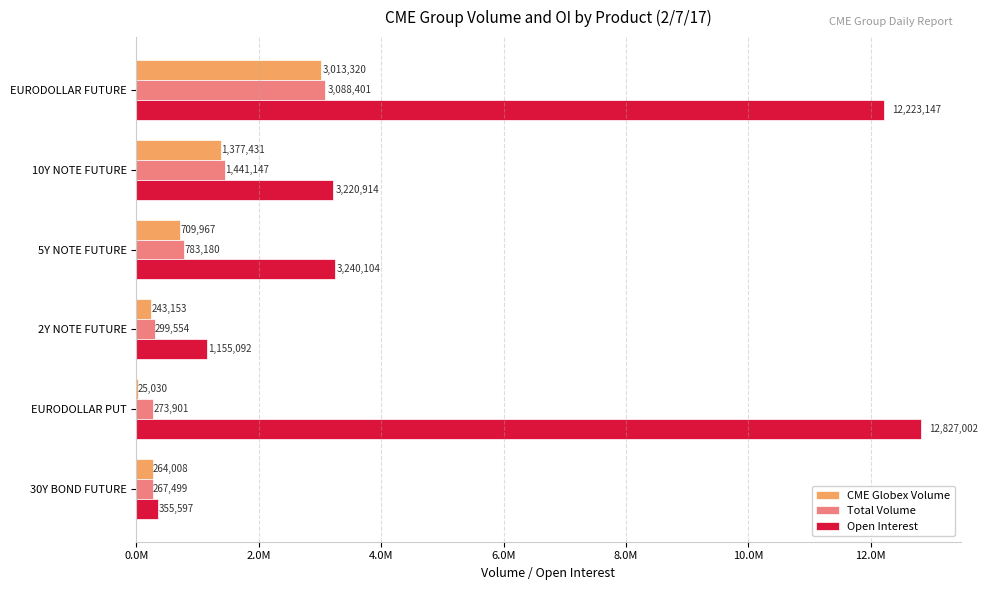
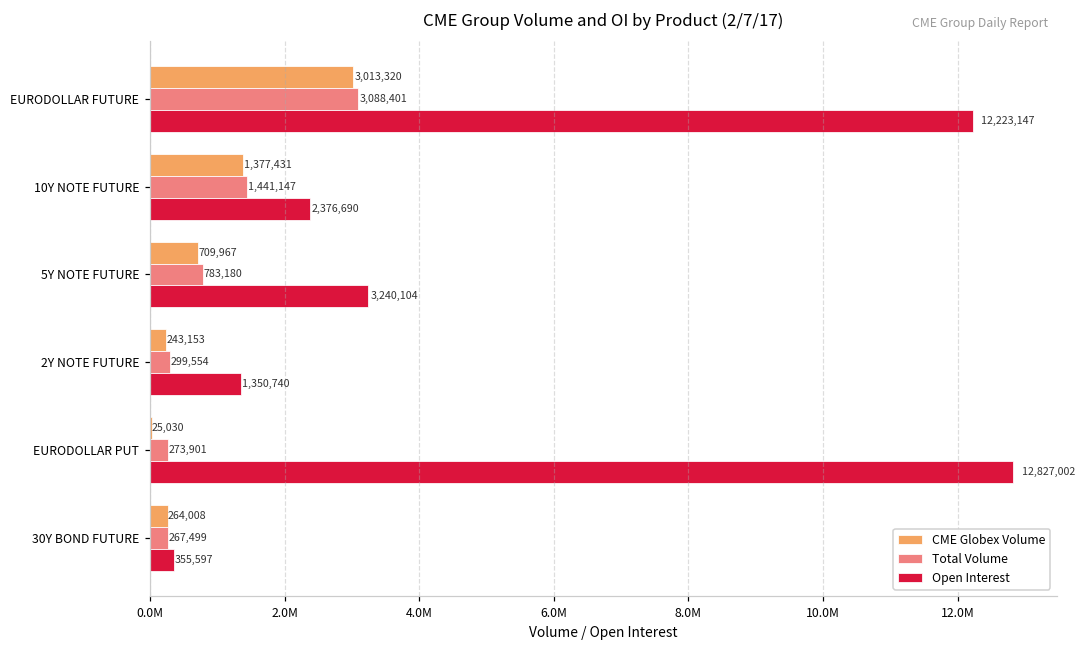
  {
    "Open Interest": {
      "EURODOLLAR FUTURE": "12,223,147",
-     "10Y NOTE FUTURE": "3,220,914",
+     "10Y NOTE FUTURE": "2,376,690",
      "5Y NOTE FUTURE": "3,240,104",
-     "2Y NOTE FUTURE": "1,155,092",
+     "2Y NOTE FUTURE": "1,350,740",
      "EURODOLLAR PUT": "12,827,002",
      "30Y BOND FUTURE": "355,597"
    }
  }
